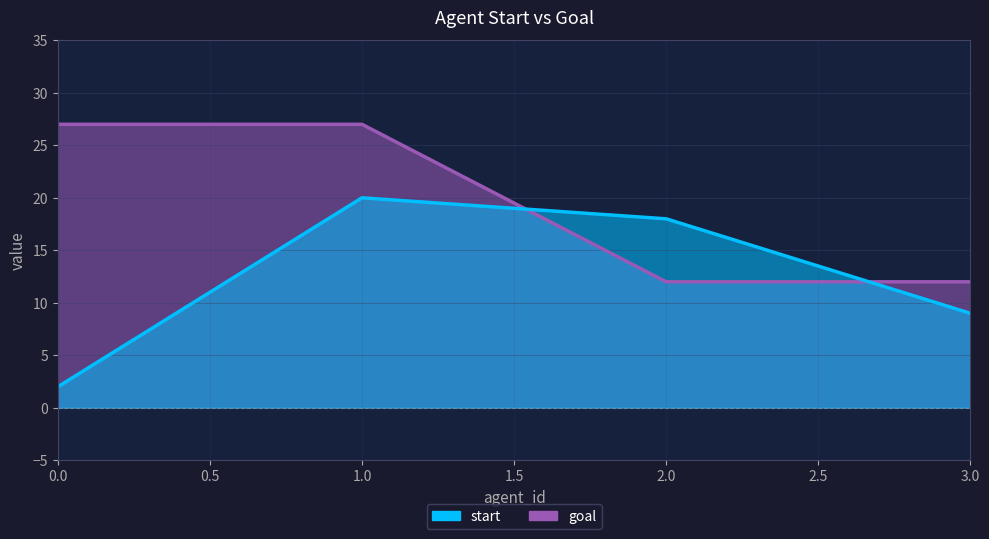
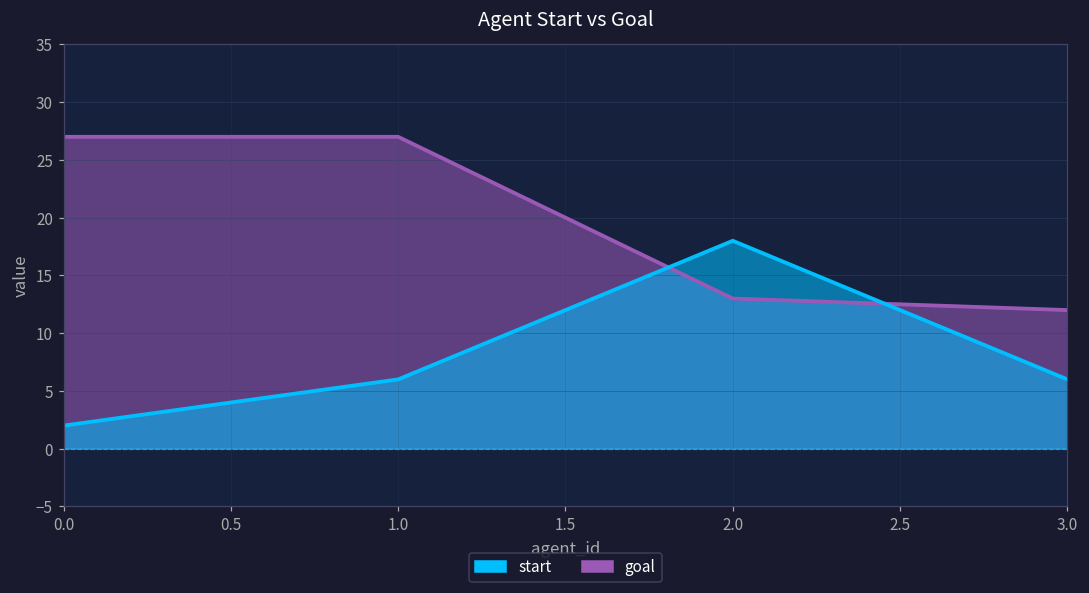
  {
    "goal": {
      "0.0": 27,
      "1.0": 27,
-     "2.0": 12,
+     "2.0": 13,
      "3.0": 12
    },
    "start": {
      "0.0": 2,
-     "1.0": 20,
+     "1.0": 6,
      "2.0": 18,
-     "3.0": 9
+     "3.0": 6
    }
  }
